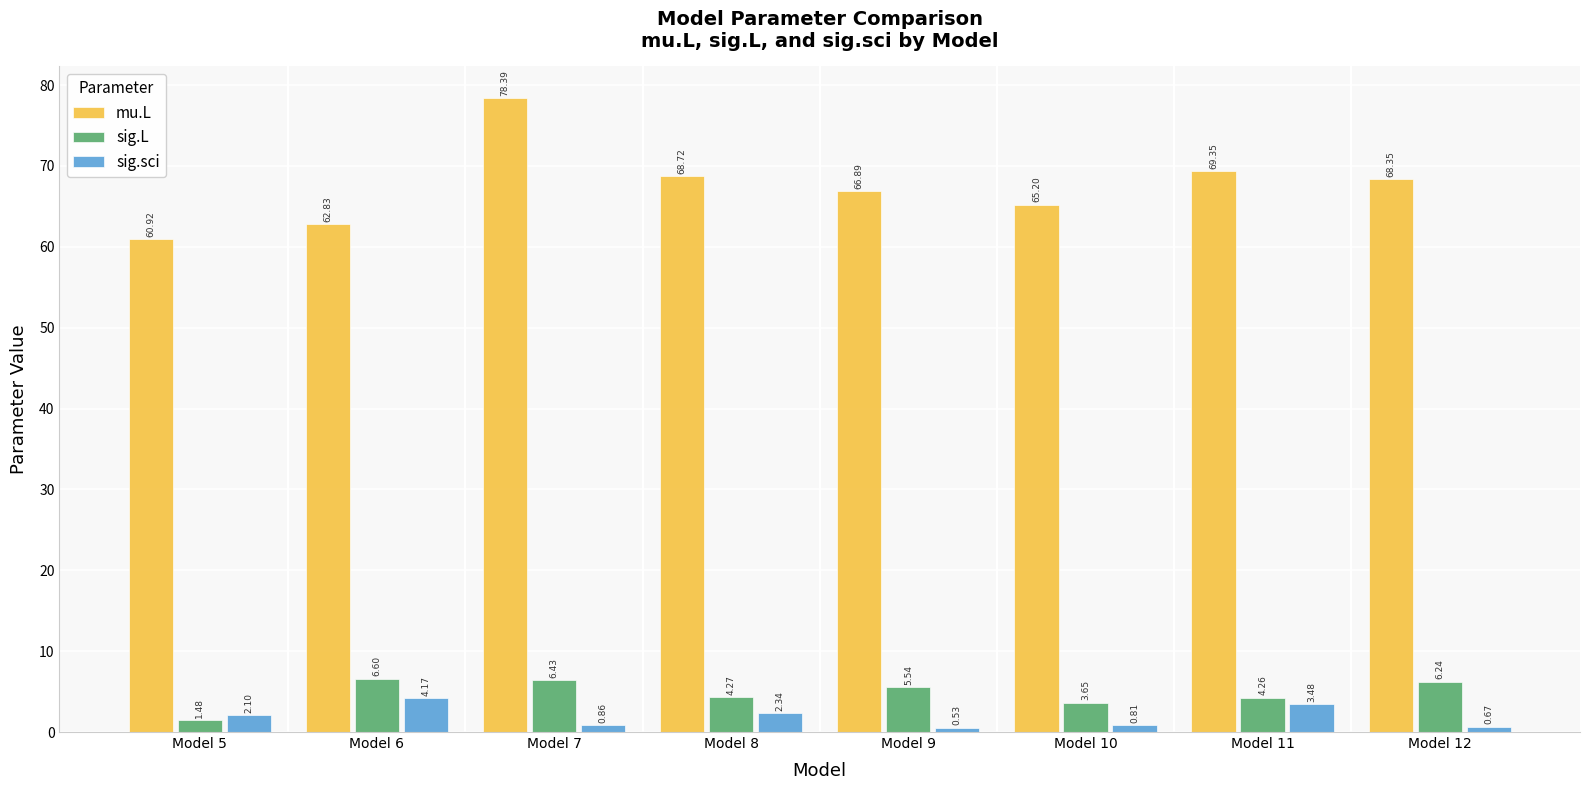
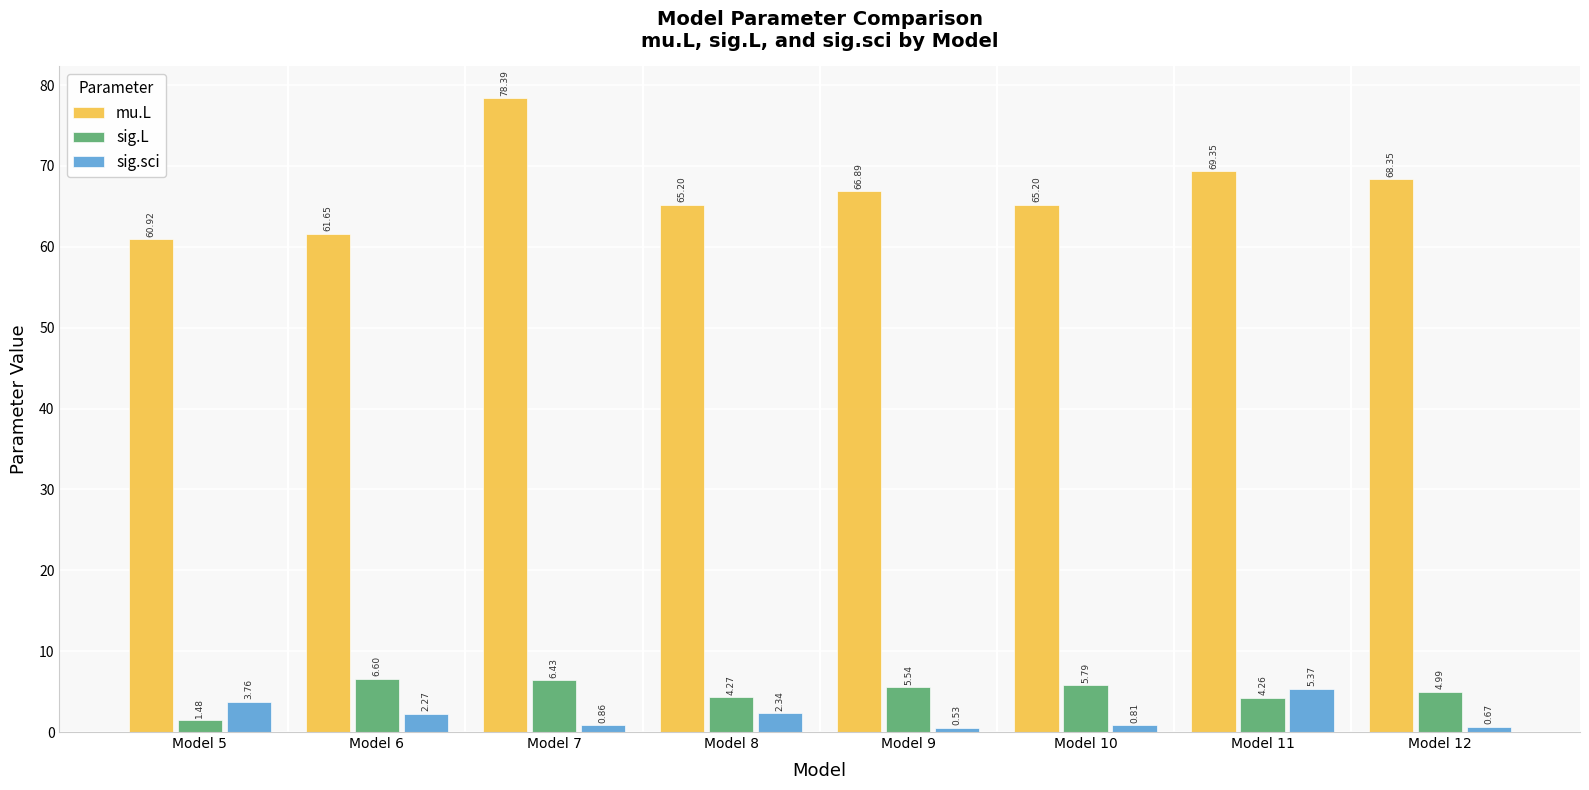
  {
    "mu.L": {
      "Model 5": 60.92,
-     "Model 6": 62.83,
+     "Model 6": 61.65,
      "Model 7": 78.39,
-     "Model 8": 68.72,
+     "Model 8": 65.20,
      "Model 9": 66.89,
      "Model 10": 65.20,
      "Model 11": 69.35,
      "Model 12": 68.35
    },
    "sig.L": {
      "Model 5": 1.48,
      "Model 6": 6.60,
      "Model 7": 6.43,
      "Model 8": 4.27,
      "Model 9": 5.54,
-     "Model 10": 3.65,
+     "Model 10": 5.79,
      "Model 11": 4.26,
-     "Model 12": 6.24
+     "Model 12": 4.99
    },
    "sig.sci": {
-     "Model 5": 2.10,
-     "Model 6": 4.17,
+     "Model 5": 3.76,
+     "Model 6": 2.27,
      "Model 7": 0.86,
      "Model 8": 2.34,
      "Model 9": 0.53,
      "Model 10": 0.81,
-     "Model 11": 3.48,
+     "Model 11": 5.37,
      "Model 12": 0.67
    }
  }
